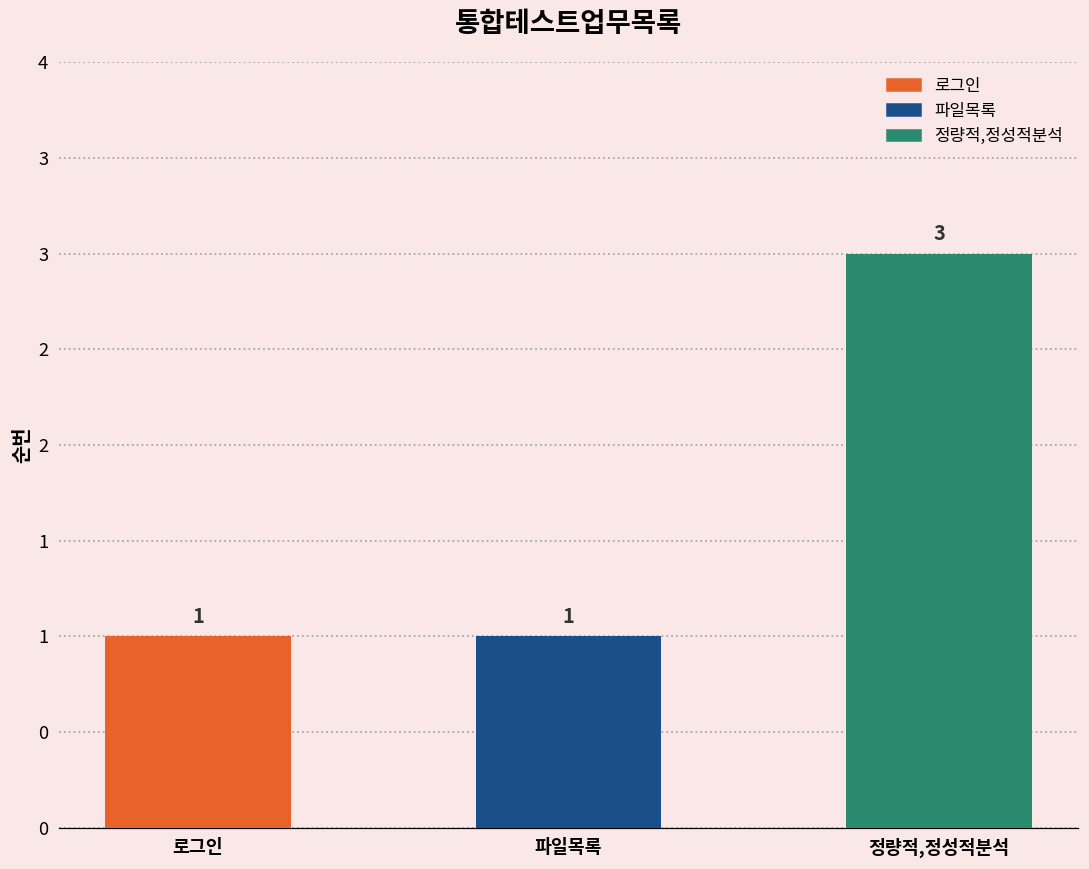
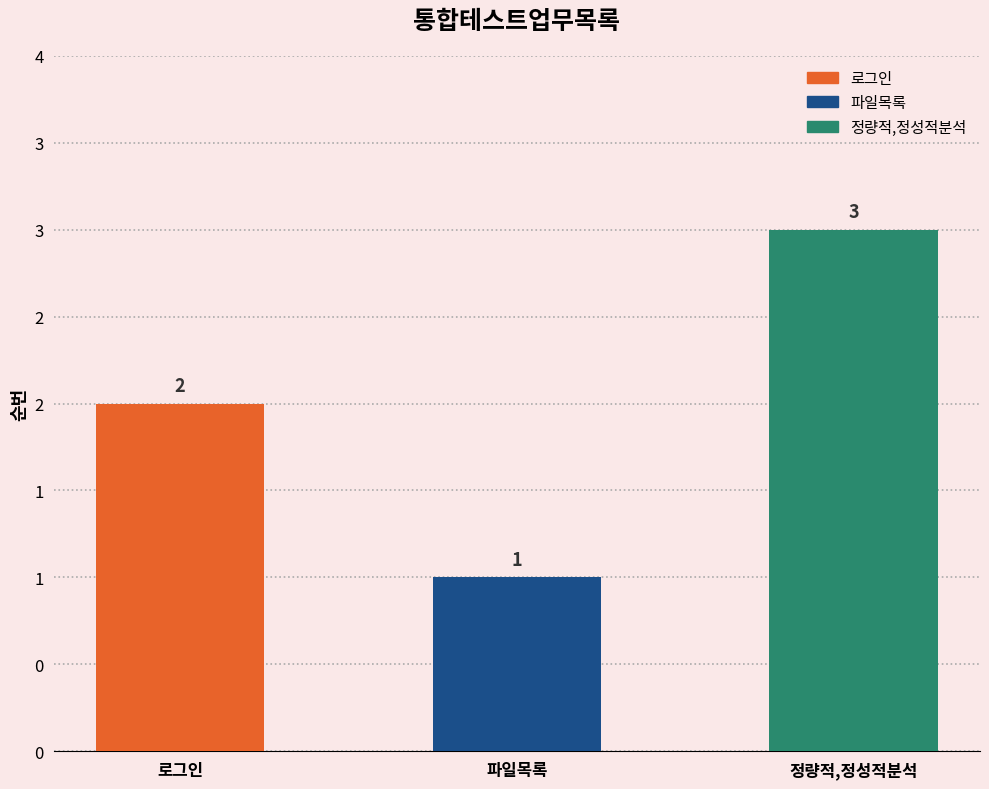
  {
-   "로그인": 1,
+   "로그인": 2,
    "파일목록": 1,
    "정량적,정성적분석": 3
  }
